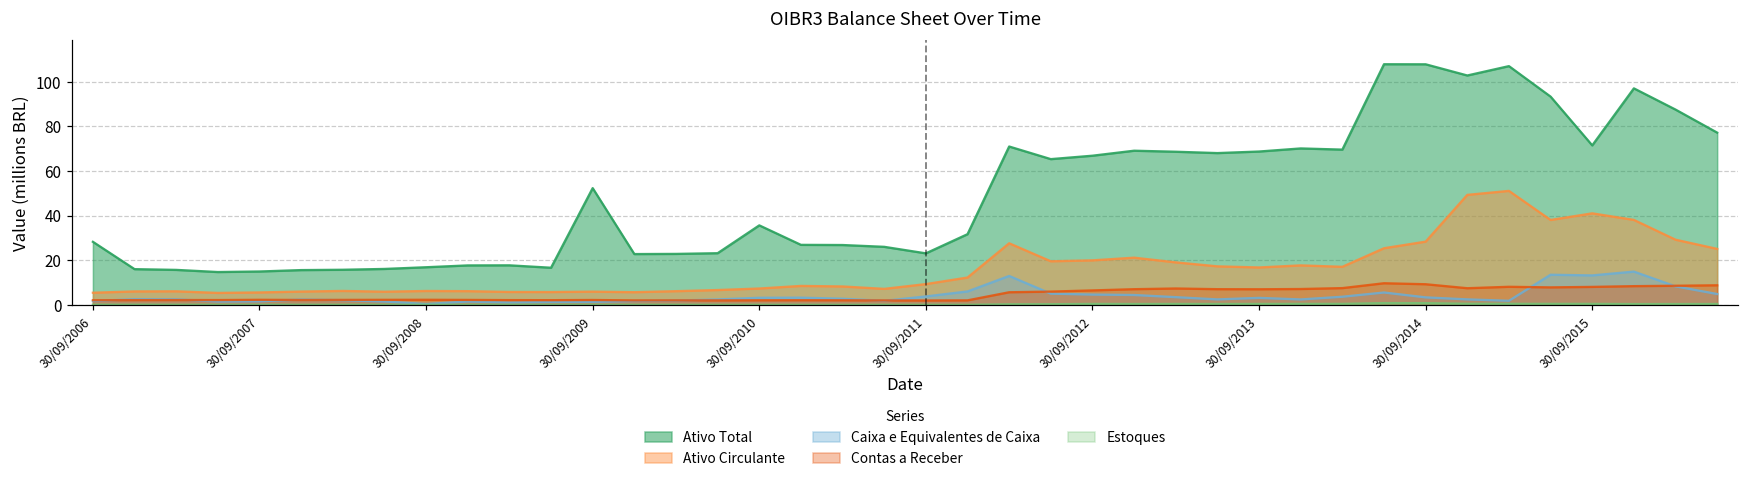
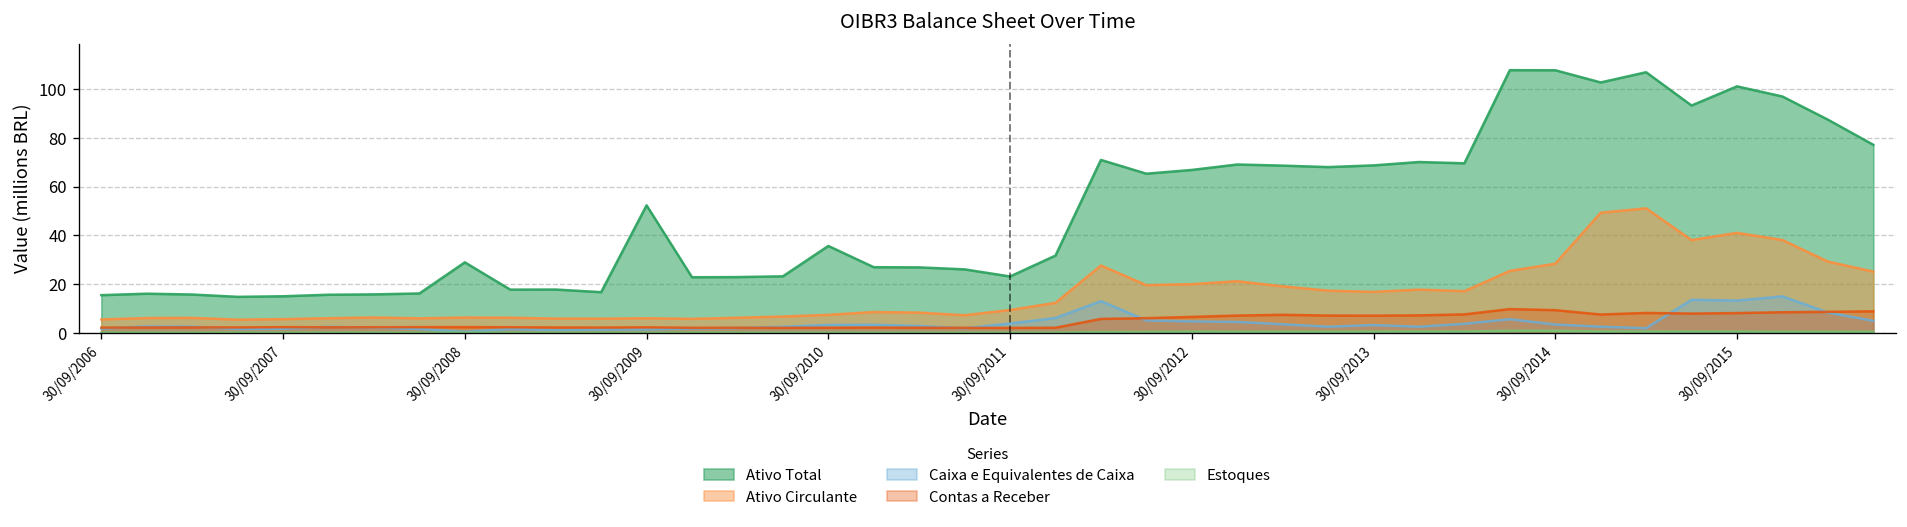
  {
    "Ativo Total": {
-     "30/09/2006": 28,
+     "30/09/2006": 15,
      "30/09/2007": 15,
-     "30/09/2008": 17,
+     "30/09/2008": 29,
      "30/09/2009": 52,
      "30/09/2010": 36,
      "30/09/2011": 23,
      "30/09/2012": 67,
      "30/09/2013": 69,
      "30/09/2014": 108,
-     "30/09/2015": 71
+     "30/09/2015": 101
    }
  }
